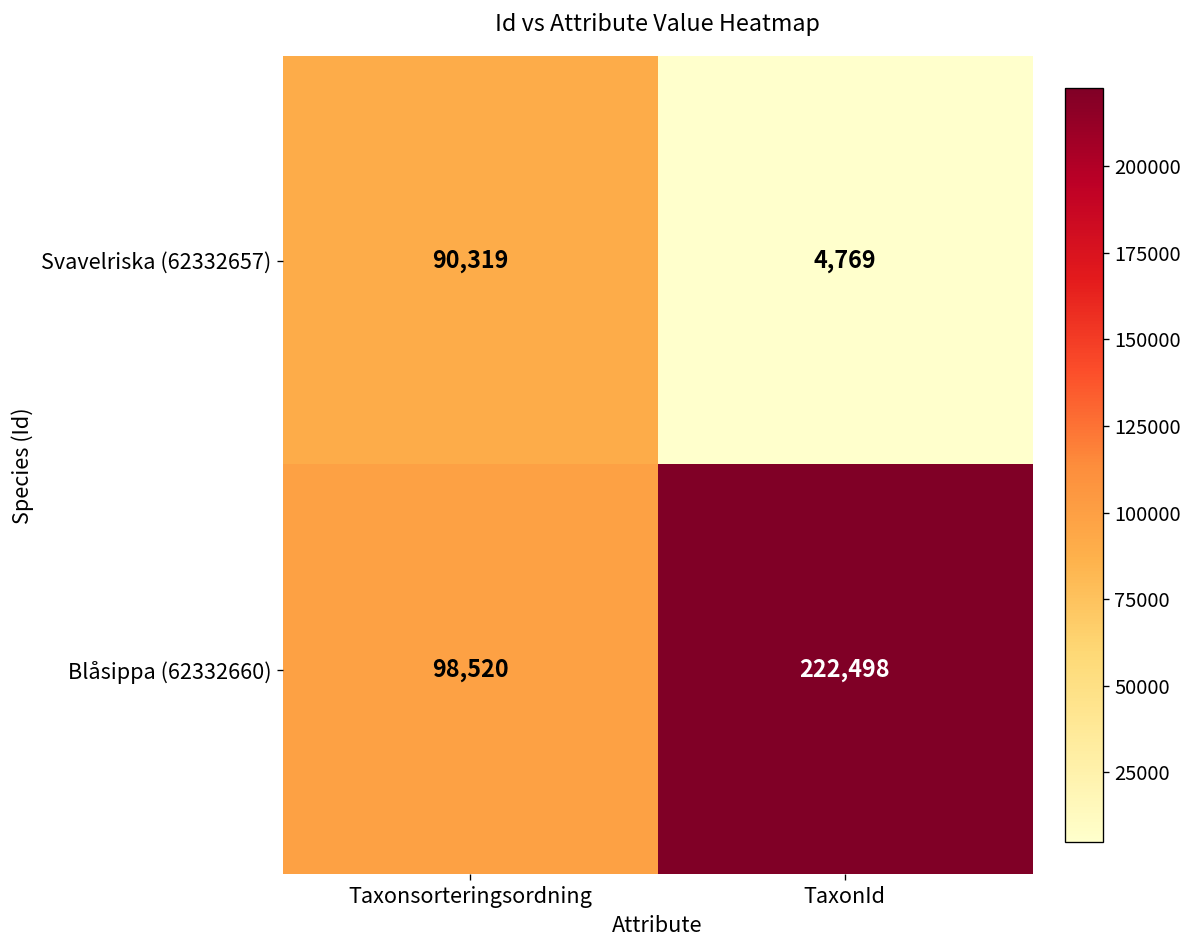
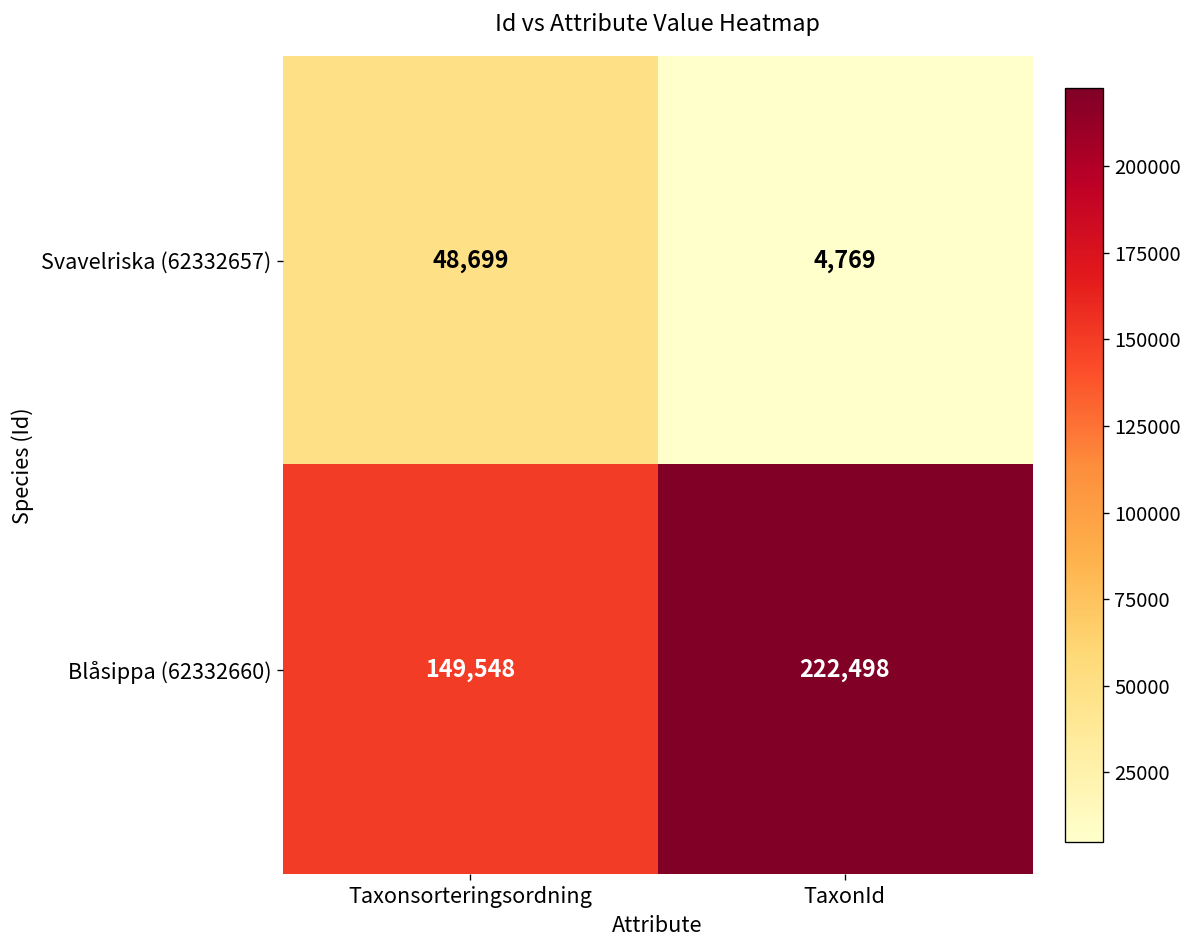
  {
    "Svavelriska (62332657)": {
-     "Taxonsorteringsordning": "90,319",
+     "Taxonsorteringsordning": "48,699",
      "TaxonId": "4,769"
    },
    "Blåsippa (62332660)": {
-     "Taxonsorteringsordning": "98,520",
+     "Taxonsorteringsordning": "149,548",
      "TaxonId": "222,498"
    }
  }
